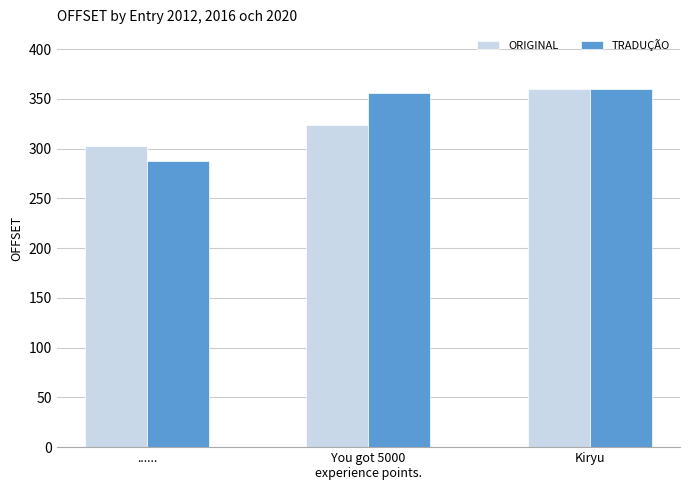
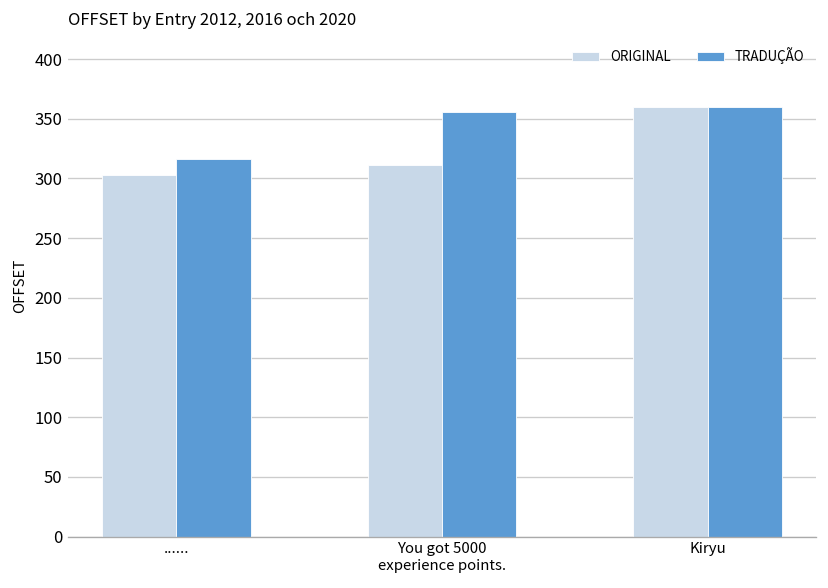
  {
    "ORIGINAL": {
      "......": 300,
-     "You got 5000 experience points.": 320,
+     "You got 5000 experience points.": 310,
      "Kiryu": 360
    },
    "TRADUÇÃO": {
-     "......": 290,
+     "......": 320,
      "You got 5000 experience points.": 360,
      "Kiryu": 360
    }
  }
